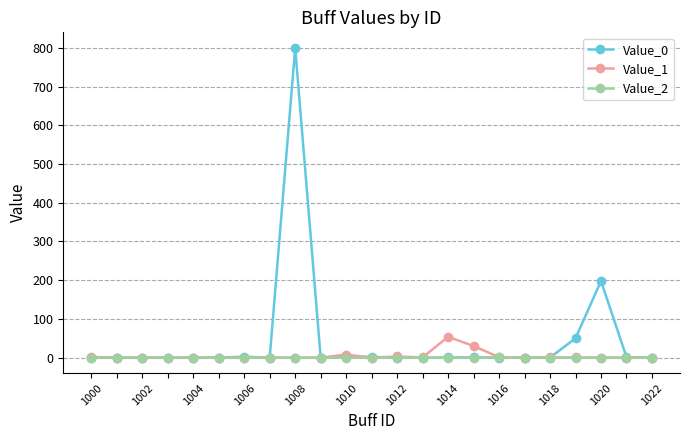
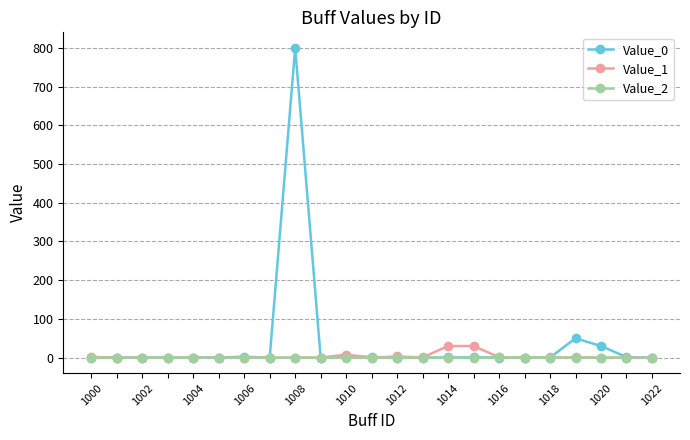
  {
    "Value_0": {
      "1008": 800,
-     "1020": 200
+     "1020": 30
    },
    "Value_1": {
-     "1014": 50
+     "1014": 30
    }
  }
